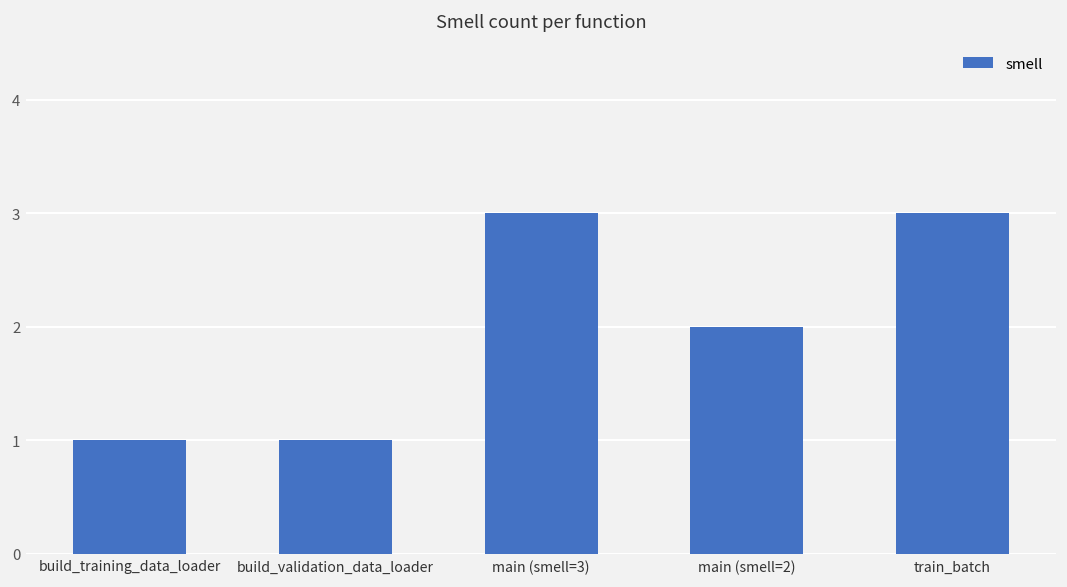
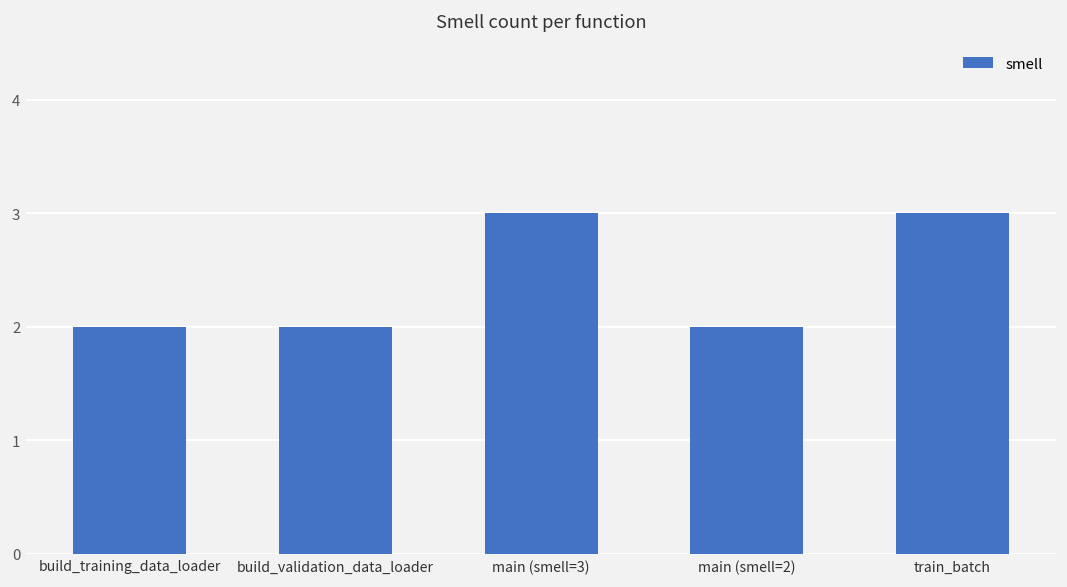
  {
-   "build_training_data_loader": 1,
-   "build_validation_data_loader": 1,
+   "build_training_data_loader": 2,
+   "build_validation_data_loader": 2,
    "main (smell=3)": 3,
    "main (smell=2)": 2,
    "train_batch": 3
  }
